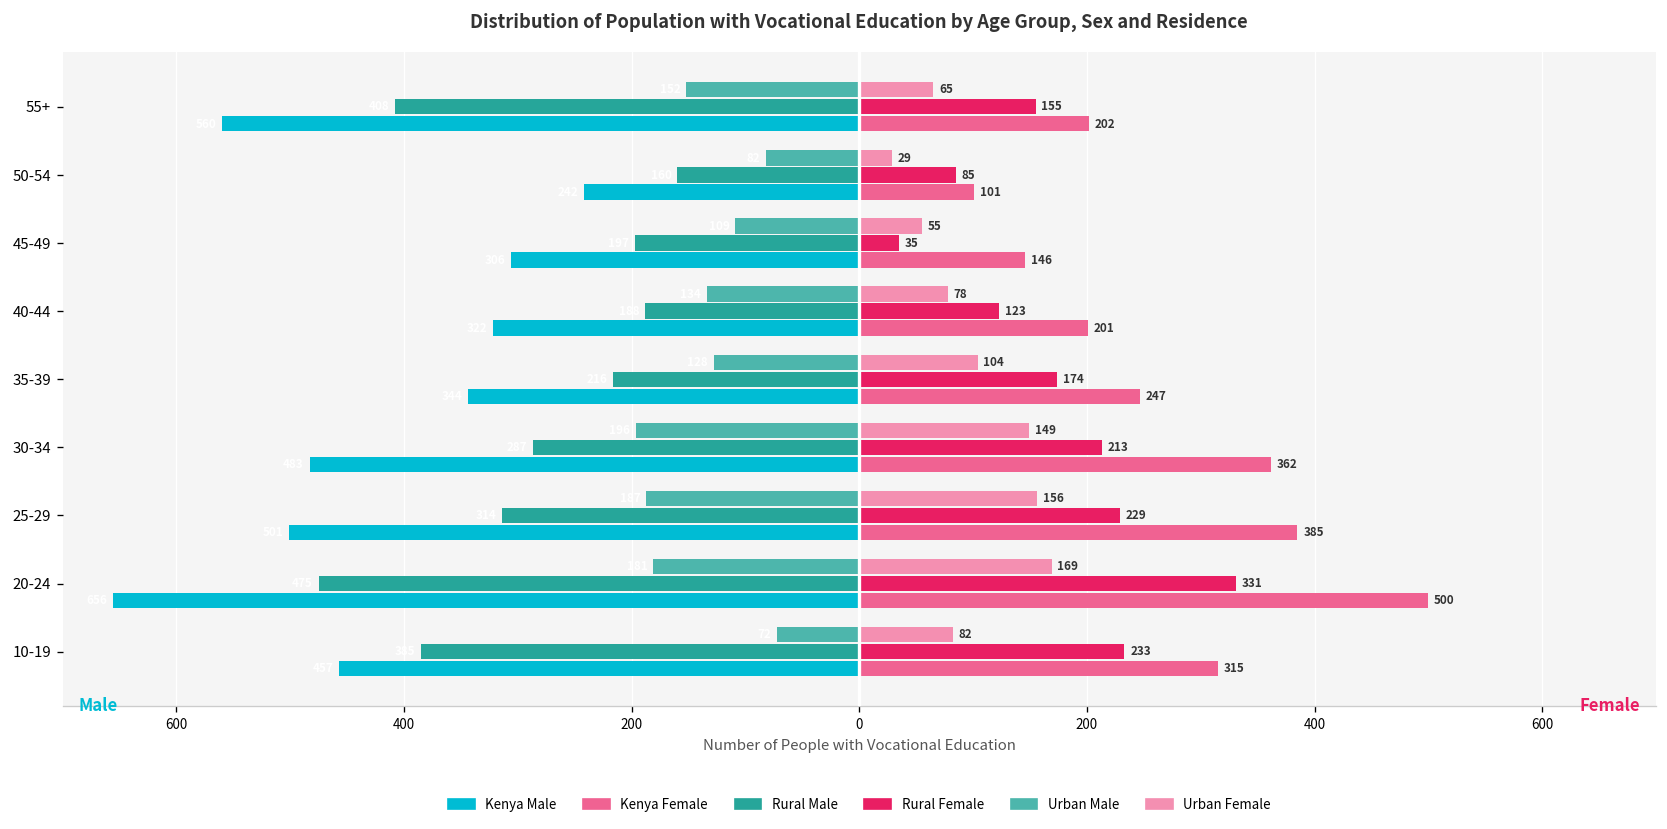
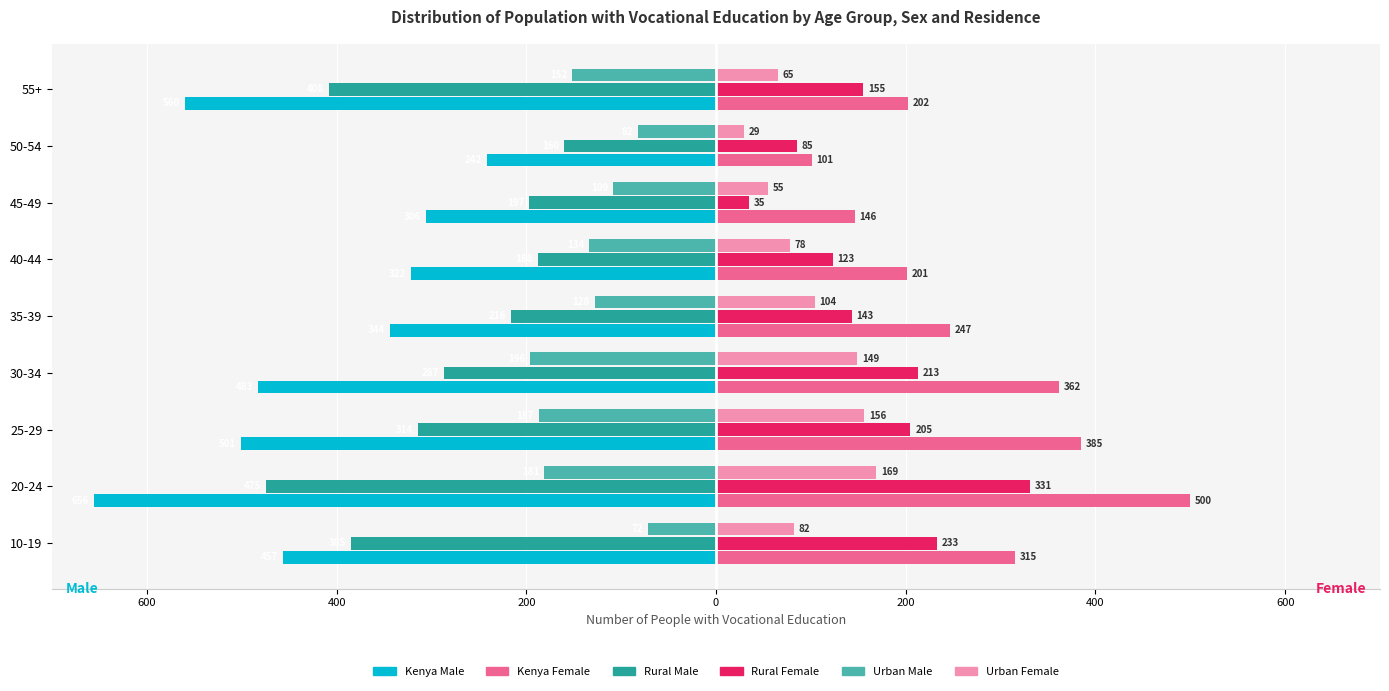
  {
    "Rural Female": {
      "55+": 155,
      "50-54": 85,
      "45-49": 35,
      "40-44": 123,
-     "35-39": 174,
+     "35-39": 143,
      "30-34": 213,
-     "25-29": 229,
+     "25-29": 205,
      "20-24": 331,
      "10-19": 233
    }
  }
